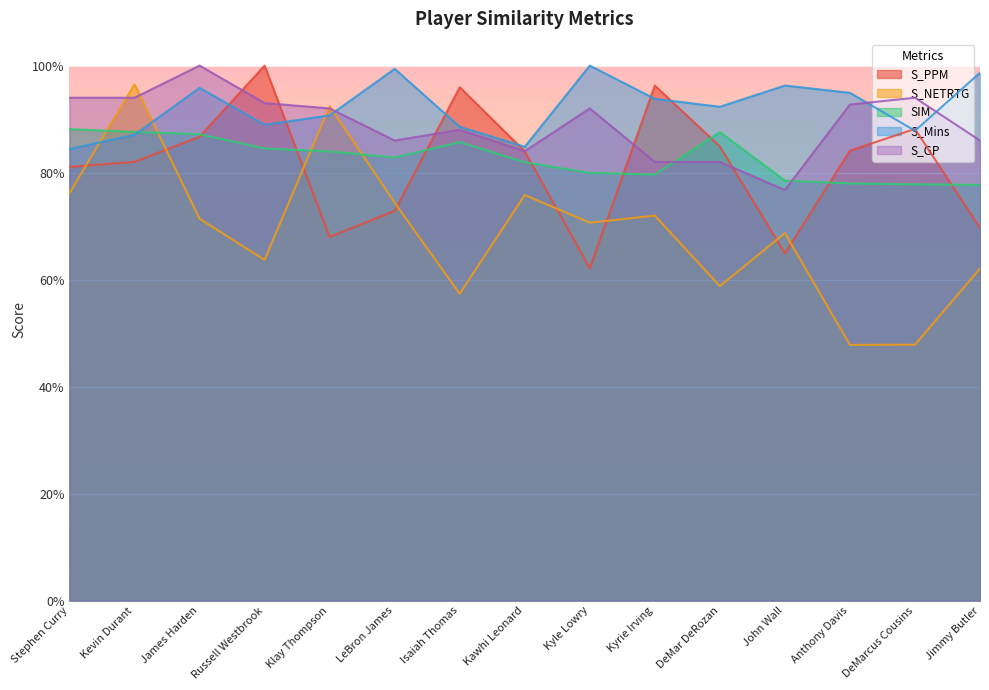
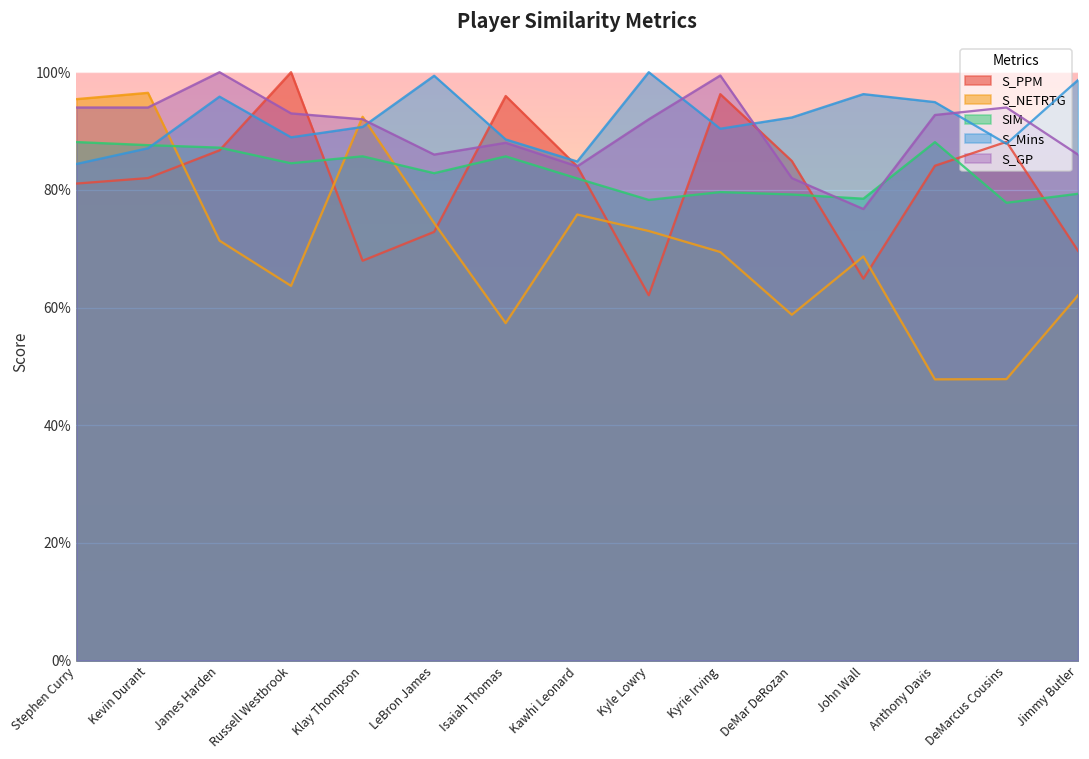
  {
    "S_PPM": {
      "Stephen Curry": "81%",
      "Kevin Durant": "82%",
      "Russell Westbrook": "100%",
      "Klay Thompson": "68%",
      "LeBron James": "73%",
      "Isaiah Thomas": "96%",
      "Kyle Lowry": "62%",
      "Kyrie Irving": "96%",
      "DeMar DeRozan": "85%",
      "John Wall": "65%",
      "Anthony Davis": "84%",
      "Jimmy Butler": "70%"
    },
    "S_NETRTG": {
-     "Stephen Curry": "76%",
+     "Stephen Curry": "95%",
      "Kevin Durant": "96%",
      "James Harden": "71%",
      "Russell Westbrook": "64%",
      "LeBron James": "74%",
      "Isaiah Thomas": "57%",
      "Kawhi Leonard": "76%",
-     "Kyle Lowry": "71%",
-     "Kyrie Irving": "72%",
+     "Kyle Lowry": "73%",
+     "Kyrie Irving": "69%",
      "DeMar DeRozan": "59%",
      "John Wall": "69%",
      "Anthony Davis": "48%",
      "DeMarcus Cousins": "48%",
      "Jimmy Butler": "62%"
    },
    "SIM": {
      "Stephen Curry": "88%",
      "Kevin Durant": "88%",
      "Russell Westbrook": "85%",
-     "Klay Thompson": "84%",
+     "Klay Thompson": "86%",
      "LeBron James": "83%",
      "Isaiah Thomas": "86%",
      "Kawhi Leonard": "82%",
-     "Kyle Lowry": "80%",
+     "Kyle Lowry": "78%",
      "Kyrie Irving": "80%",
-     "DeMar DeRozan": "88%",
+     "DeMar DeRozan": "79%",
      "John Wall": "79%",
-     "Anthony Davis": "78%",
+     "Anthony Davis": "88%",
      "DeMarcus Cousins": "78%",
-     "Jimmy Butler": "78%"
+     "Jimmy Butler": "79%"
    },
    "S_Mins": {
      "Stephen Curry": "84%",
      "Kevin Durant": "87%",
      "James Harden": "96%",
      "Russell Westbrook": "89%",
      "Klay Thompson": "91%",
      "LeBron James": "99%",
      "Isaiah Thomas": "89%",
      "Kawhi Leonard": "85%",
      "Kyle Lowry": "100%",
-     "Kyrie Irving": "94%",
+     "Kyrie Irving": "90%",
      "DeMar DeRozan": "92%",
      "John Wall": "96%",
      "Anthony Davis": "95%",
      "Jimmy Butler": "99%"
    },
    "S_GP": {
      "Stephen Curry": "94%",
      "Kevin Durant": "94%",
      "James Harden": "100%",
      "Russell Westbrook": "93%",
      "LeBron James": "86%",
      "Isaiah Thomas": "88%",
      "Kyle Lowry": "92%",
-     "Kyrie Irving": "82%",
+     "Kyrie Irving": "99%",
      "DeMar DeRozan": "82%",
      "John Wall": "77%",
      "Anthony Davis": "93%",
      "Jimmy Butler": "86%"
    }
  }
